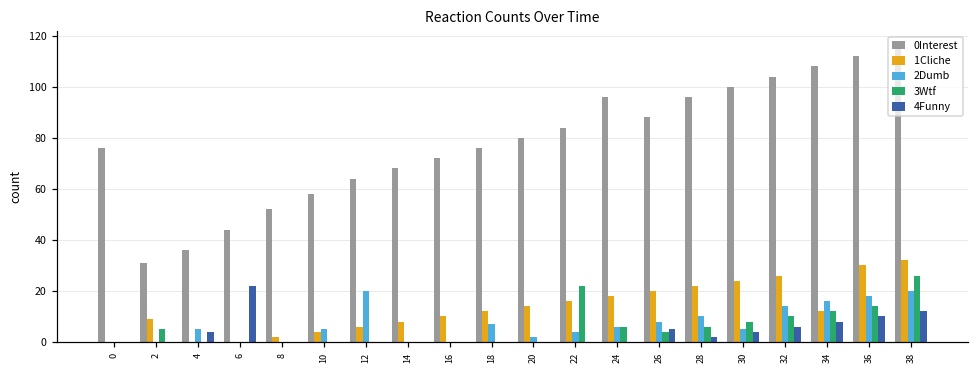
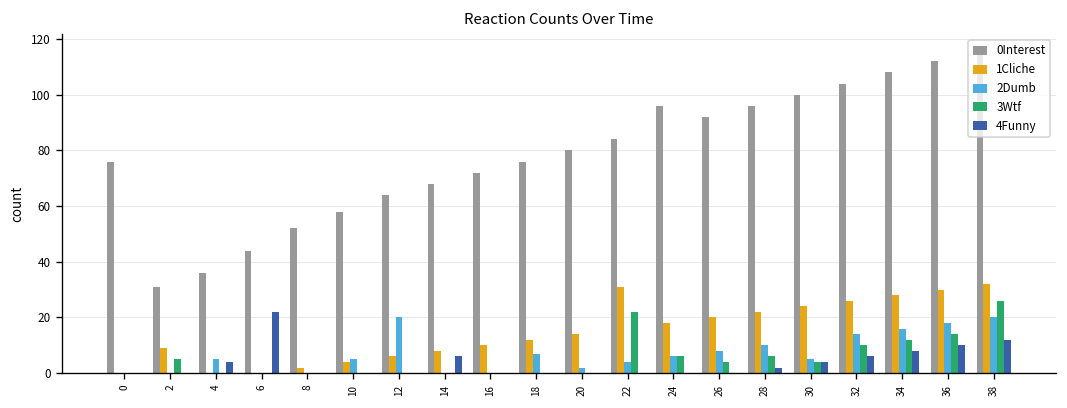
  {
    "0Interest": {
      "0": 76,
      "2": 31,
      "4": 36,
      "6": 44,
      "8": 52,
      "10": 58,
      "12": 64,
      "14": 68,
      "16": 72,
      "18": 76,
      "20": 80,
      "22": 84,
      "24": 96,
-     "26": 88,
+     "26": 92,
      "28": 96,
      "30": 100,
      "32": 104,
      "34": 108,
      "36": 112
    },
    "1Cliche": {
      "0": 0,
      "2": 9,
      "4": 0,
      "6": 0,
      "8": 2,
      "10": 4,
      "12": 6,
      "14": 8,
      "16": 10,
      "18": 12,
      "20": 14,
-     "22": 16,
+     "22": 31,
      "24": 18,
      "26": 20,
      "28": 22,
      "30": 24,
      "32": 26,
-     "34": 12,
+     "34": 28,
      "36": 30,
      "38": 32
    },
    "2Dumb": {
      "0": 0,
      "2": 0,
      "4": 5,
      "6": 0,
      "8": 0,
      "10": 5,
      "12": 20,
      "14": 0,
      "16": 0,
      "18": 7,
      "20": 2,
      "22": 4,
      "24": 6,
      "26": 8,
      "28": 10,
      "30": 5,
      "32": 14,
      "34": 16,
      "36": 18,
      "38": 20
    },
    "3Wtf": {
      "0": 0,
      "2": 5,
      "4": 0,
      "6": 0,
      "8": 0,
      "10": 0,
      "12": 0,
      "14": 0,
      "16": 0,
      "18": 0,
      "20": 0,
      "22": 22,
      "24": 6,
      "26": 4,
      "28": 6,
-     "30": 8,
+     "30": 4,
      "32": 10,
      "34": 12,
      "36": 14,
      "38": 26
    },
    "4Funny": {
      "0": 0,
      "2": 0,
      "4": 4,
      "6": 22,
      "8": 0,
      "10": 0,
      "12": 0,
-     "14": 0,
+     "14": 6,
      "16": 0,
      "18": 0,
      "20": 0,
      "22": 0,
      "24": 0,
-     "26": 5,
+     "26": 0,
      "28": 2,
      "30": 4,
      "32": 6,
      "34": 8,
      "36": 10,
      "38": 12
    }
  }
